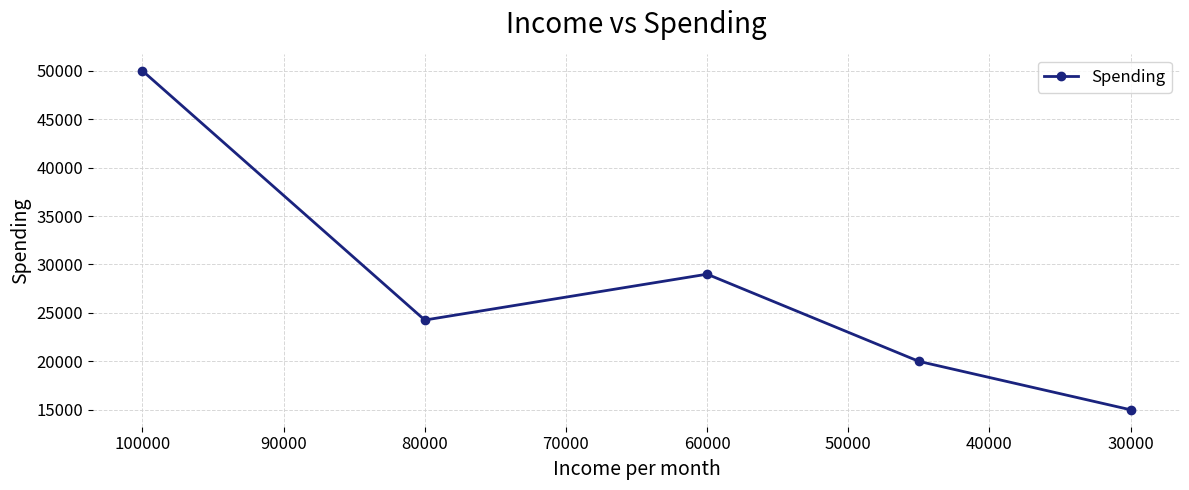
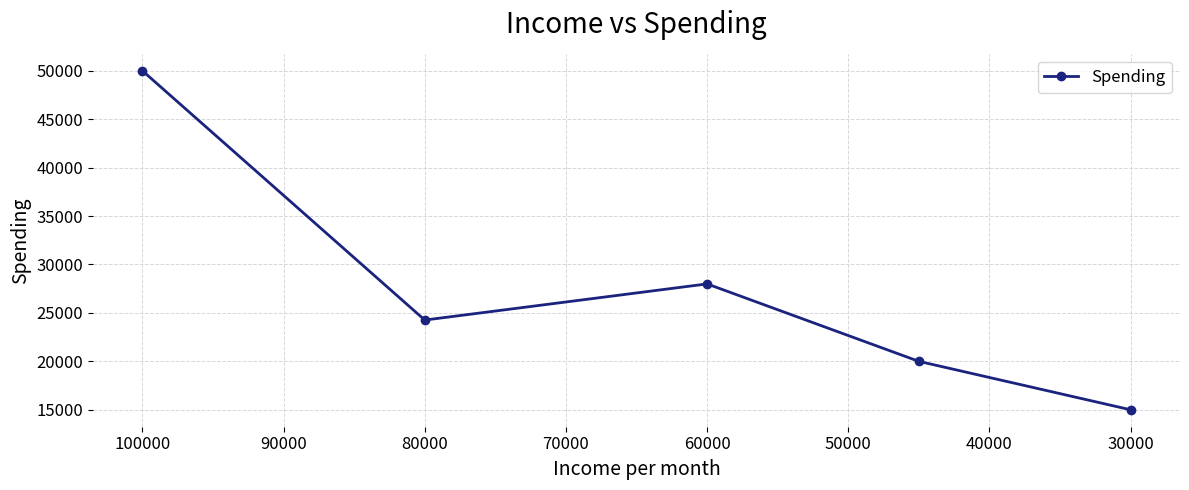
  {
    "100000": 50000,
    "80000": 24000,
-   "60000": 29000,
+   "60000": 28000,
    "30000": 15000
  }
